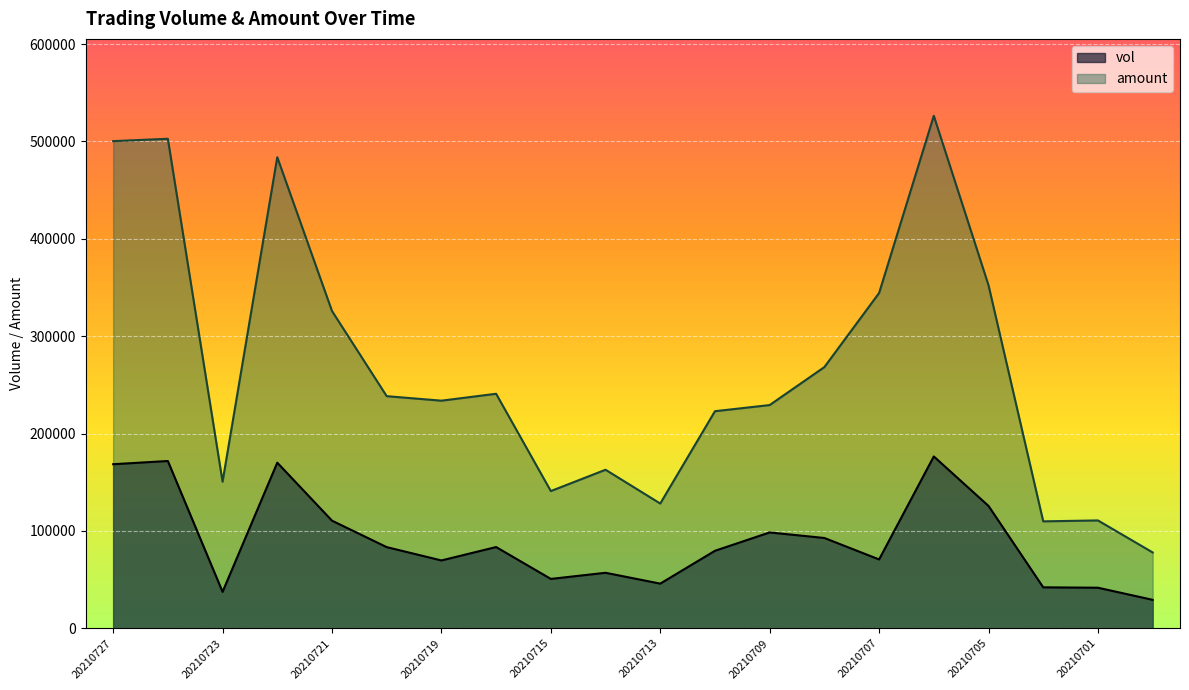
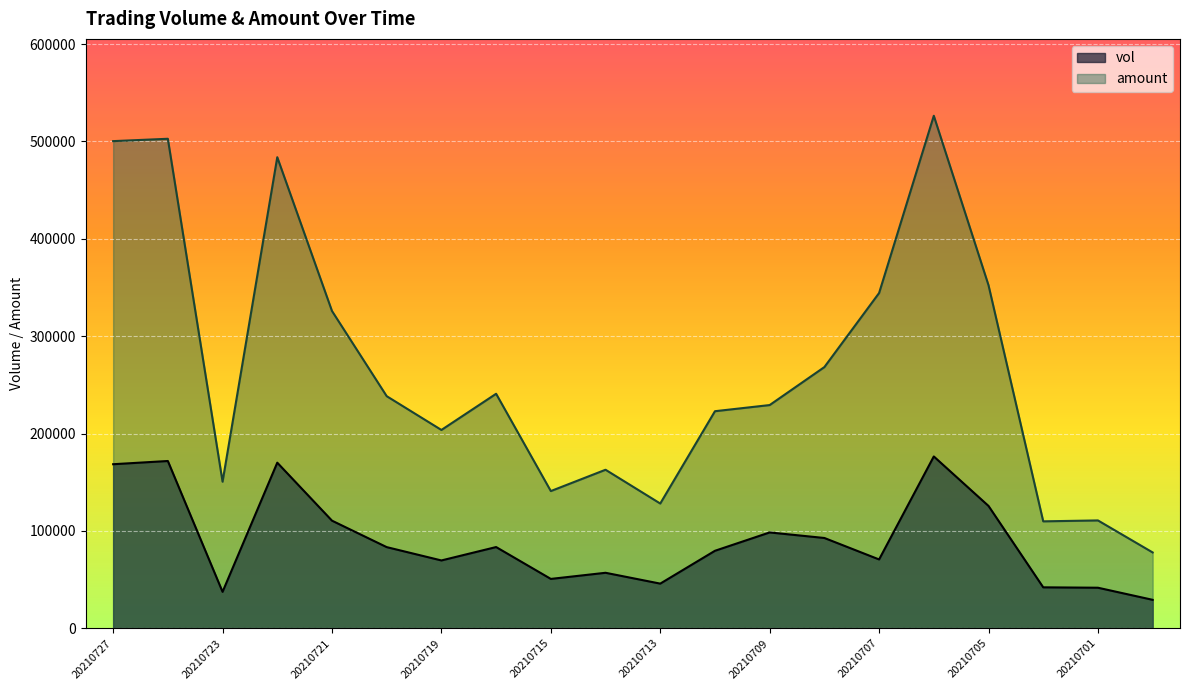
  {
    "vol": {
      "20210727": 170000,
      "20210723": 40000,
      "20210721": 110000,
      "20210719": 70000,
      "20210715": 50000,
      "20210713": 50000,
      "20210709": 100000,
      "20210707": 70000,
      "20210705": 130000,
      "20210701": 40000
    },
    "amount": {
      "20210727": 500000,
      "20210723": 150000,
      "20210721": 330000,
-     "20210719": 230000,
+     "20210719": 200000,
      "20210715": 140000,
      "20210713": 130000,
      "20210709": 230000,
      "20210707": 340000,
      "20210705": 350000,
      "20210701": 110000
    }
  }
